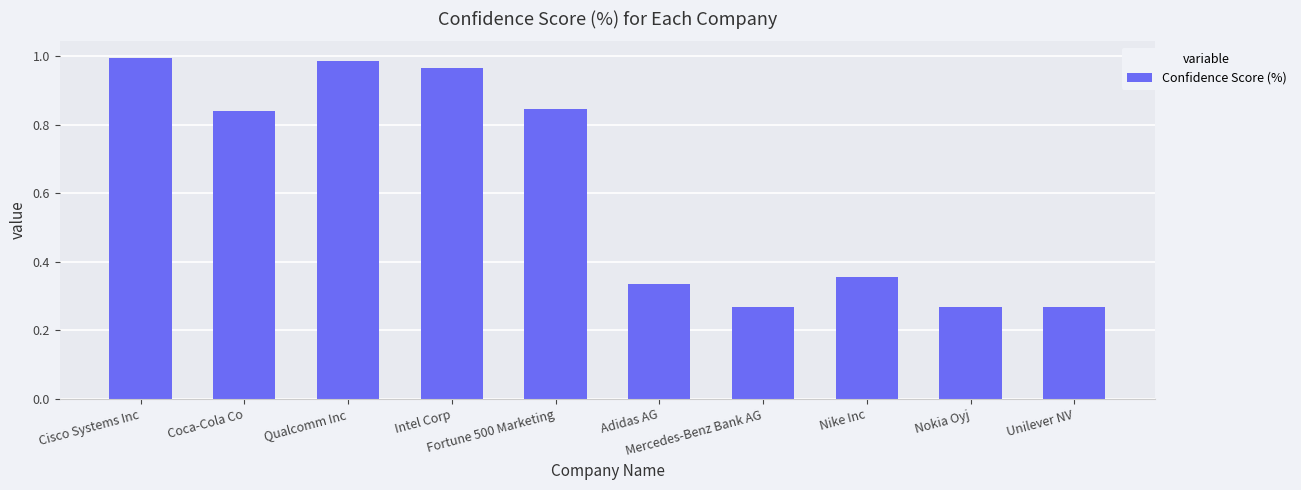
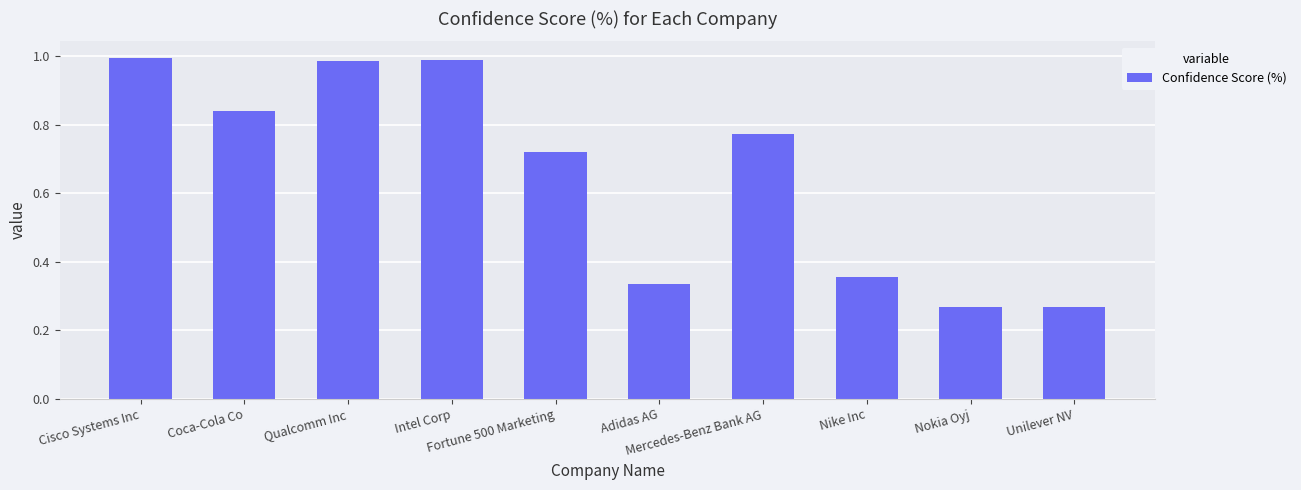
  {
    "Cisco Systems Inc": 0.99,
    "Coca-Cola Co": 0.84,
    "Qualcomm Inc": 0.98,
-   "Intel Corp": 0.96,
-   "Fortune 500 Marketing": 0.85,
+   "Intel Corp": 0.99,
+   "Fortune 500 Marketing": 0.72,
    "Adidas AG": 0.33,
-   "Mercedes-Benz Bank AG": 0.27,
+   "Mercedes-Benz Bank AG": 0.77,
    "Nike Inc": 0.35,
    "Nokia Oyj": 0.27,
    "Unilever NV": 0.27
  }
